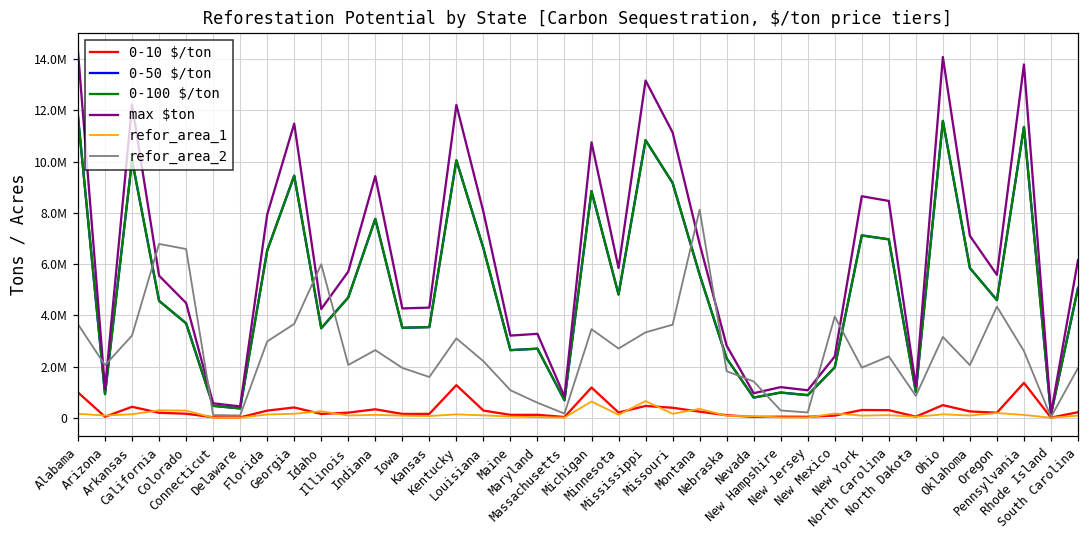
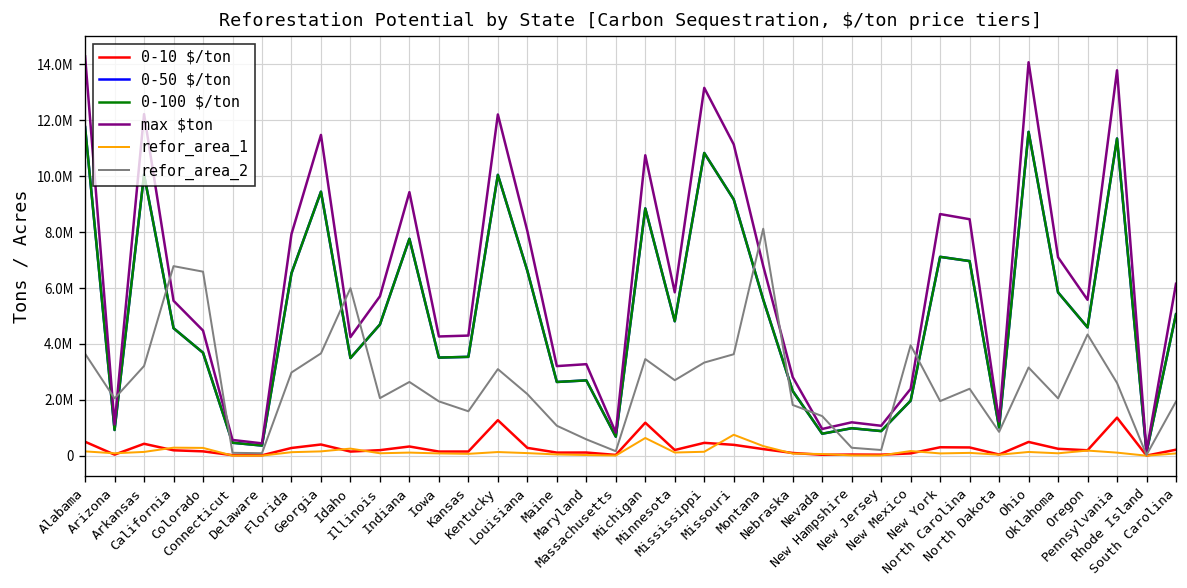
  {
    "0-10 $/ton": {
-     "Alabama": 1000000,
+     "Alabama": 500000,
      "Arkansas": 400000,
      "Colorado": 200000,
      "Florida": 300000,
      "Georgia": 400000,
      "Illinois": 200000,
      "Indiana": 300000,
      "Kentucky": 1300000,
      "Louisiana": 300000,
      "Michigan": 1200000,
      "Mississippi": 500000,
      "Missouri": 400000,
      "New York": 300000,
      "North Carolina": 300000,
      "Ohio": 500000,
      "Oklahoma": 200000,
      "Pennsylvania": 1400000,
      "South Carolina": 200000
    },
    "0-100 $/ton": {
      "Alabama": 11800000,
      "Arizona": 900000,
      "California": 4600000,
      "Colorado": 3700000,
      "Florida": 6500000,
      "Georgia": 9400000,
      "Idaho": 3500000,
      "Illinois": 4700000,
      "Indiana": 7800000,
      "Iowa": 3500000,
      "Kansas": 3500000,
      "Kentucky": 10000000,
      "Louisiana": 6600000,
      "Maine": 2600000,
      "Maryland": 2700000,
      "Massachusetts": 700000,
      "Michigan": 8800000,
      "Minnesota": 4800000,
      "Mississippi": 10800000,
      "Missouri": 9200000,
      "Montana": 5600000,
      "Nebraska": 2300000,
      "Nevada": 800000,
      "New Hampshire": 1000000,
      "New Jersey": 900000,
      "New Mexico": 2000000,
      "New York": 7100000,
      "North Carolina": 7000000,
      "North Dakota": 1000000,
      "Ohio": 11600000,
      "Oklahoma": 5800000,
      "Oregon": 4600000,
      "Pennsylvania": 11300000,
      "South Carolina": 5100000
    },
    "max $ton": {
      "Alabama": 14300000,
      "Arizona": 1100000,
      "California": 5500000,
      "Colorado": 4500000,
      "Florida": 7900000,
      "Georgia": 11500000,
      "Idaho": 4200000,
      "Illinois": 5700000,
      "Indiana": 9400000,
      "Iowa": 4300000,
      "Kansas": 4300000,
      "Kentucky": 12200000,
      "Louisiana": 8000000,
      "Maine": 3200000,
      "Maryland": 3300000,
      "Massachusetts": 800000,
      "Michigan": 10700000,
      "Minnesota": 5800000,
      "Mississippi": 13200000,
      "Missouri": 11100000,
      "Montana": 6800000,
      "Nebraska": 2800000,
      "Nevada": 1000000,
      "New Hampshire": 1200000,
      "New Jersey": 1100000,
      "New Mexico": 2400000,
      "New York": 8600000,
      "North Carolina": 8500000,
      "North Dakota": 1200000,
      "Ohio": 14100000,
      "Oklahoma": 7100000,
      "Oregon": 5600000,
      "Pennsylvania": 13800000,
      "South Carolina": 6200000
    },
    "refor_area_1": {
      "Alabama": 200000,
      "Arkansas": 100000,
      "Colorado": 300000,
      "Florida": 100000,
      "Georgia": 200000,
      "Illinois": 100000,
      "Indiana": 100000,
      "Kentucky": 100000,
      "Louisiana": 100000,
      "Michigan": 600000,
-     "Mississippi": 700000,
-     "Missouri": 200000,
+     "Mississippi": 100000,
+     "Missouri": 700000,
      "New York": 100000,
      "North Carolina": 100000,
      "Ohio": 100000,
      "Oklahoma": 100000,
      "Pennsylvania": 100000,
      "South Carolina": 100000
    },
    "refor_area_2": {
      "Alabama": 3600000,
      "Arizona": 2000000,
      "Arkansas": 3200000,
      "California": 6800000,
      "Colorado": 6600000,
      "Florida": 3000000,
      "Georgia": 3700000,
      "Idaho": 6000000,
      "Illinois": 2100000,
      "Indiana": 2600000,
      "Iowa": 1900000,
      "Kansas": 1600000,
      "Kentucky": 3100000,
      "Louisiana": 2200000,
      "Maine": 1100000,
      "Maryland": 600000,
      "Massachusetts": 200000,
      "Michigan": 3500000,
      "Minnesota": 2700000,
      "Mississippi": 3300000,
      "Missouri": 3600000,
      "Montana": 8100000,
      "Nebraska": 1800000,
      "Nevada": 1400000,
      "New Hampshire": 300000,
      "New Jersey": 200000,
      "New Mexico": 4000000,
      "New York": 2000000,
      "North Carolina": 2400000,
      "North Dakota": 900000,
      "Ohio": 3200000,
      "Oklahoma": 2100000,
      "Oregon": 4300000,
      "Pennsylvania": 2600000,
      "South Carolina": 1900000
    }
  }
